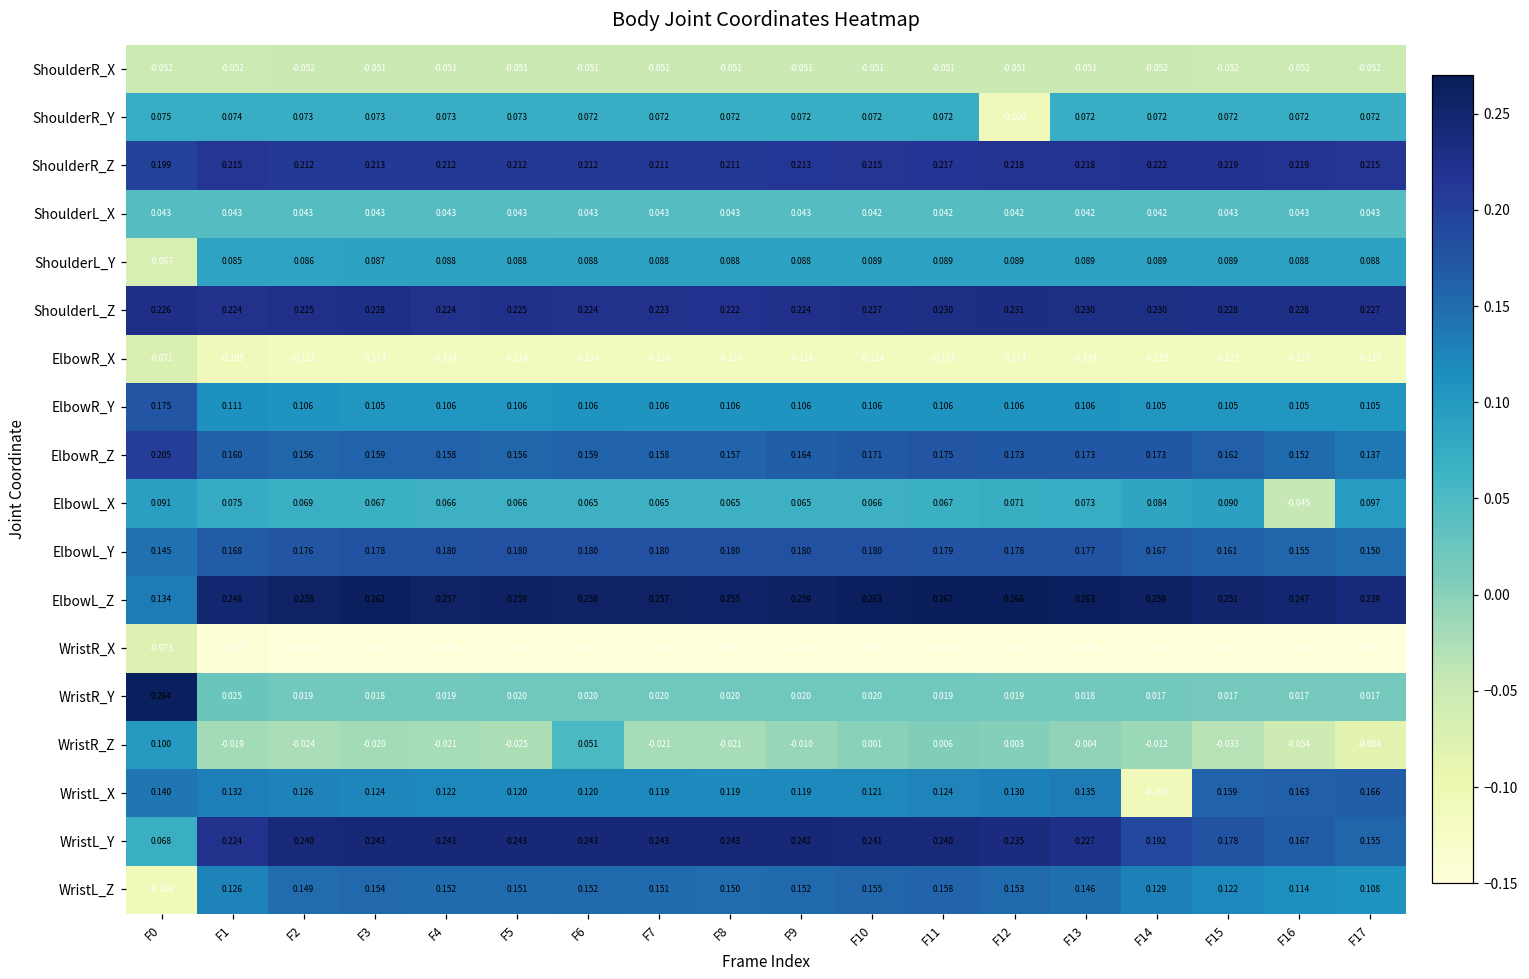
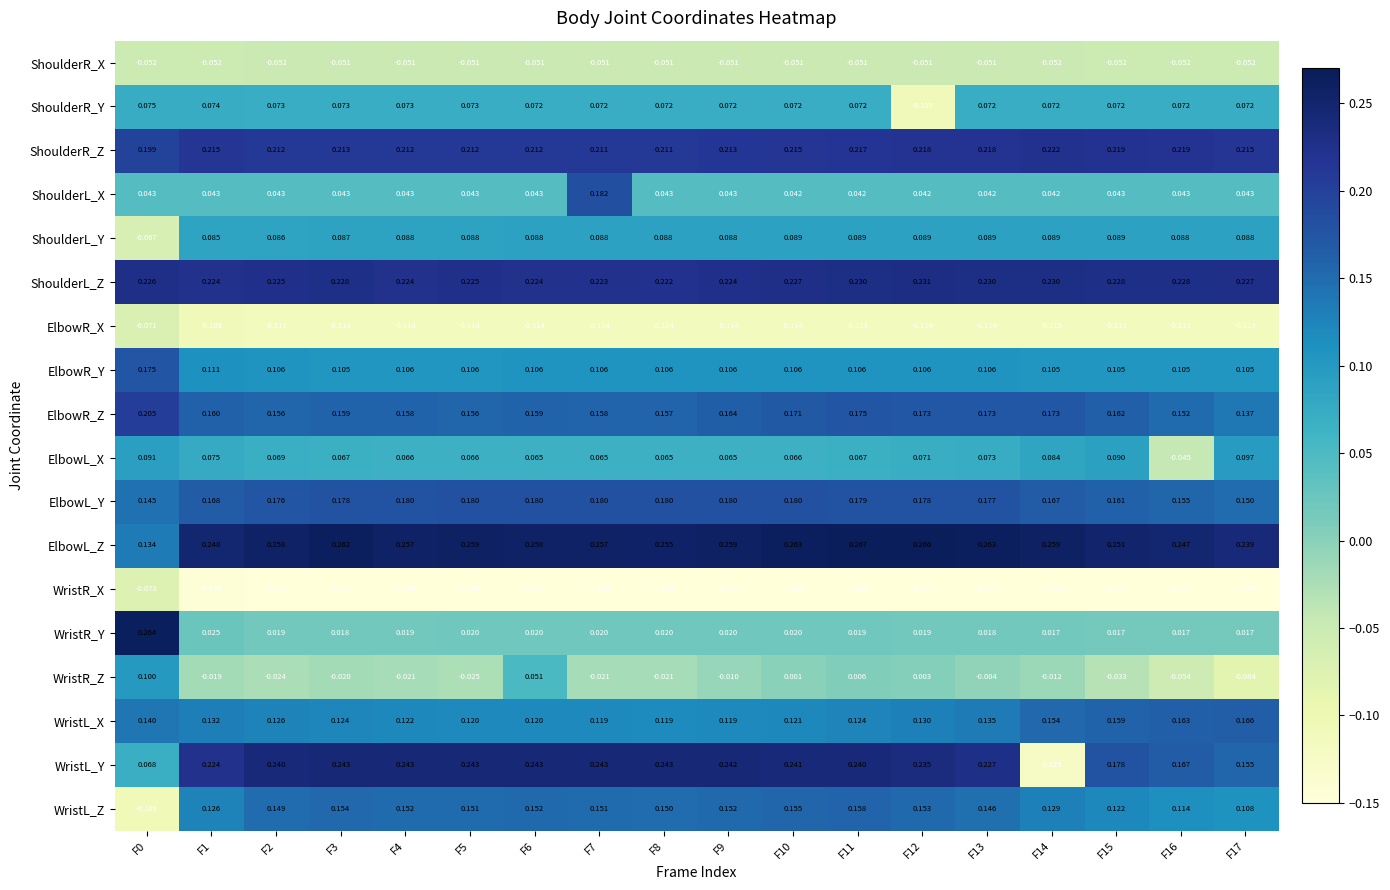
  {
    "ShoulderL_X": {
      "F0": 0.043,
      "F1": 0.043,
      "F2": 0.043,
      "F3": 0.043,
      "F4": 0.043,
      "F5": 0.043,
      "F6": 0.043,
-     "F7": 0.043,
+     "F7": 0.182,
      "F8": 0.043,
      "F9": 0.043,
      "F10": 0.042,
      "F11": 0.042,
      "F12": 0.042,
      "F13": 0.042,
      "F14": 0.042,
      "F15": 0.043,
      "F16": 0.043,
      "F17": 0.043
    },
    "WristL_X": {
      "F0": 0.140,
      "F1": 0.132,
      "F2": 0.126,
      "F3": 0.124,
      "F4": 0.122,
      "F5": 0.120,
      "F6": 0.120,
      "F7": 0.119,
      "F8": 0.119,
      "F9": 0.119,
      "F10": 0.121,
      "F11": 0.124,
      "F12": 0.130,
      "F13": 0.135,
-     "F14": -0.108,
+     "F14": 0.154,
      "F15": 0.159,
      "F16": 0.163,
      "F17": 0.166
    },
    "WristL_Y": {
      "F0": 0.068,
      "F1": 0.224,
      "F2": 0.240,
      "F3": 0.243,
      "F4": 0.243,
      "F5": 0.243,
      "F6": 0.243,
      "F7": 0.243,
      "F8": 0.243,
      "F9": 0.242,
      "F10": 0.241,
      "F11": 0.240,
      "F12": 0.235,
      "F13": 0.227,
-     "F14": 0.192,
+     "F14": -0.125,
      "F15": 0.178,
      "F16": 0.167,
      "F17": 0.155
    }
  }
